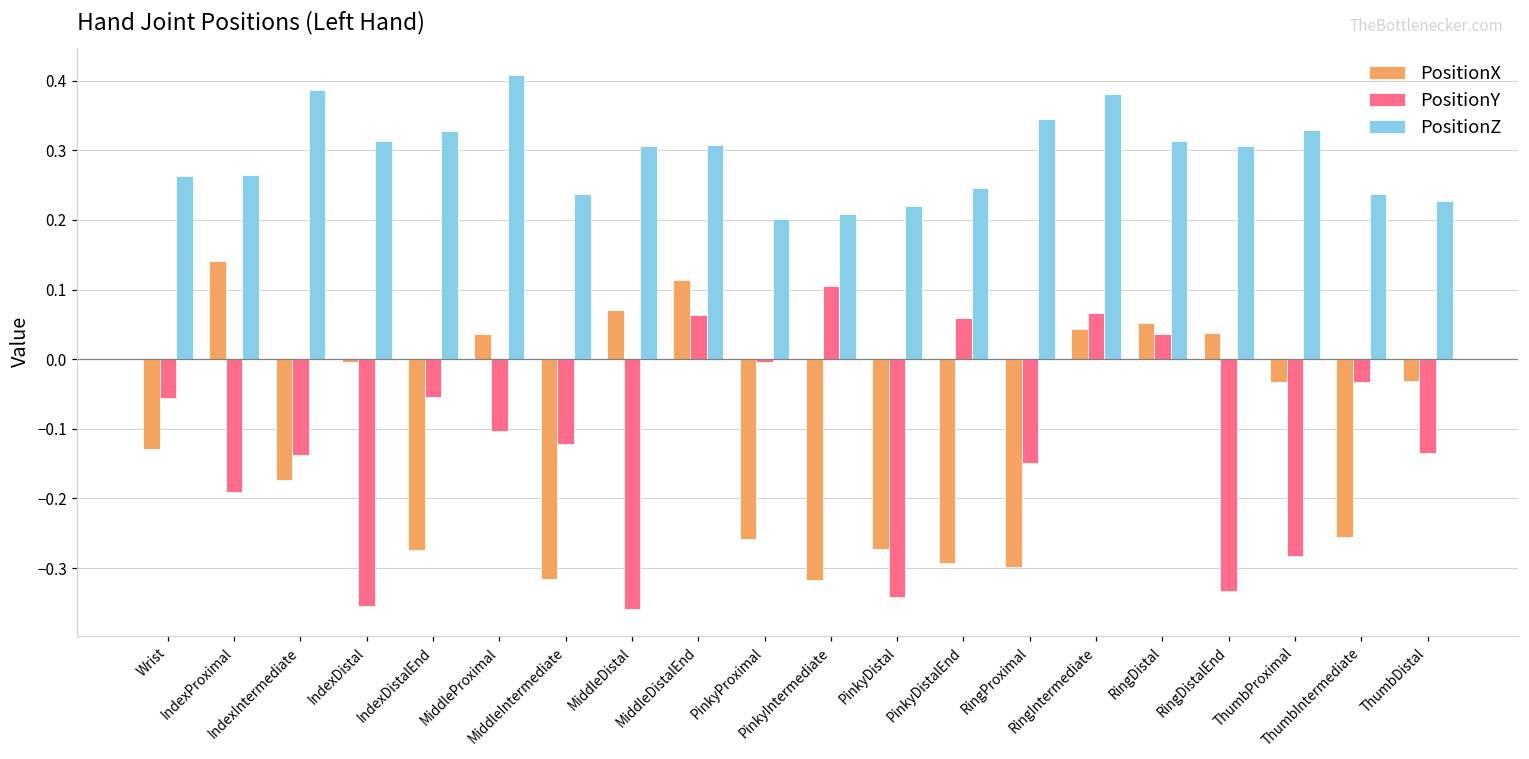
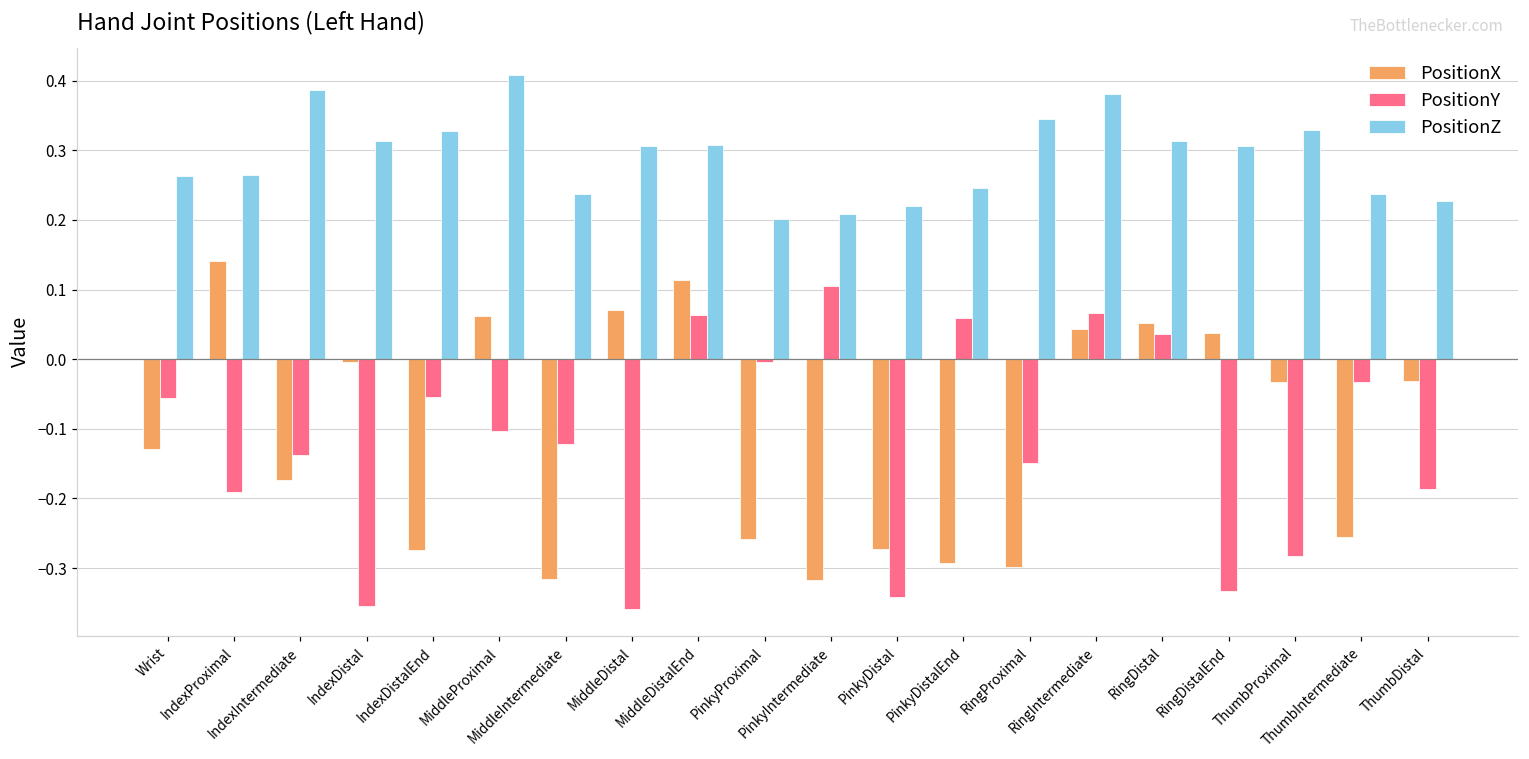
  {
    "PositionX": {
      "Wrist": -0.13,
      "IndexProximal": 0.14,
      "IndexIntermediate": -0.17,
      "IndexDistal": 0.00,
      "IndexDistalEnd": -0.27,
-     "MiddleProximal": 0.04,
+     "MiddleProximal": 0.06,
      "MiddleIntermediate": -0.32,
      "MiddleDistal": 0.07,
      "MiddleDistalEnd": 0.11,
      "PinkyProximal": -0.26,
      "PinkyIntermediate": -0.32,
      "PinkyDistal": -0.27,
      "PinkyDistalEnd": -0.29,
      "RingProximal": -0.30,
      "RingIntermediate": 0.04,
      "RingDistal": 0.05,
      "RingDistalEnd": 0.04,
      "ThumbProximal": -0.03,
      "ThumbIntermediate": -0.26,
      "ThumbDistal": -0.03
    },
    "PositionY": {
      "Wrist": -0.06,
      "IndexProximal": -0.19,
      "IndexIntermediate": -0.14,
      "IndexDistal": -0.35,
      "IndexDistalEnd": -0.05,
      "MiddleProximal": -0.10,
      "MiddleIntermediate": -0.12,
      "MiddleDistal": -0.36,
      "MiddleDistalEnd": 0.06,
      "PinkyProximal": 0.00,
      "PinkyIntermediate": 0.11,
      "PinkyDistal": -0.34,
      "PinkyDistalEnd": 0.06,
      "RingProximal": -0.15,
      "RingIntermediate": 0.07,
      "RingDistal": 0.04,
      "RingDistalEnd": -0.33,
      "ThumbProximal": -0.28,
      "ThumbIntermediate": -0.03,
-     "ThumbDistal": -0.13
+     "ThumbDistal": -0.19
    },
    "PositionZ": {
      "Wrist": 0.26,
      "IndexProximal": 0.26,
      "IndexIntermediate": 0.39,
      "IndexDistal": 0.31,
      "IndexDistalEnd": 0.33,
      "MiddleProximal": 0.41,
      "MiddleIntermediate": 0.24,
      "MiddleDistal": 0.31,
      "MiddleDistalEnd": 0.31,
      "PinkyProximal": 0.20,
      "PinkyIntermediate": 0.21,
      "PinkyDistal": 0.22,
      "PinkyDistalEnd": 0.25,
      "RingProximal": 0.34,
      "RingIntermediate": 0.38,
      "RingDistal": 0.31,
      "RingDistalEnd": 0.31,
      "ThumbProximal": 0.33,
      "ThumbIntermediate": 0.24,
      "ThumbDistal": 0.23
    }
  }
